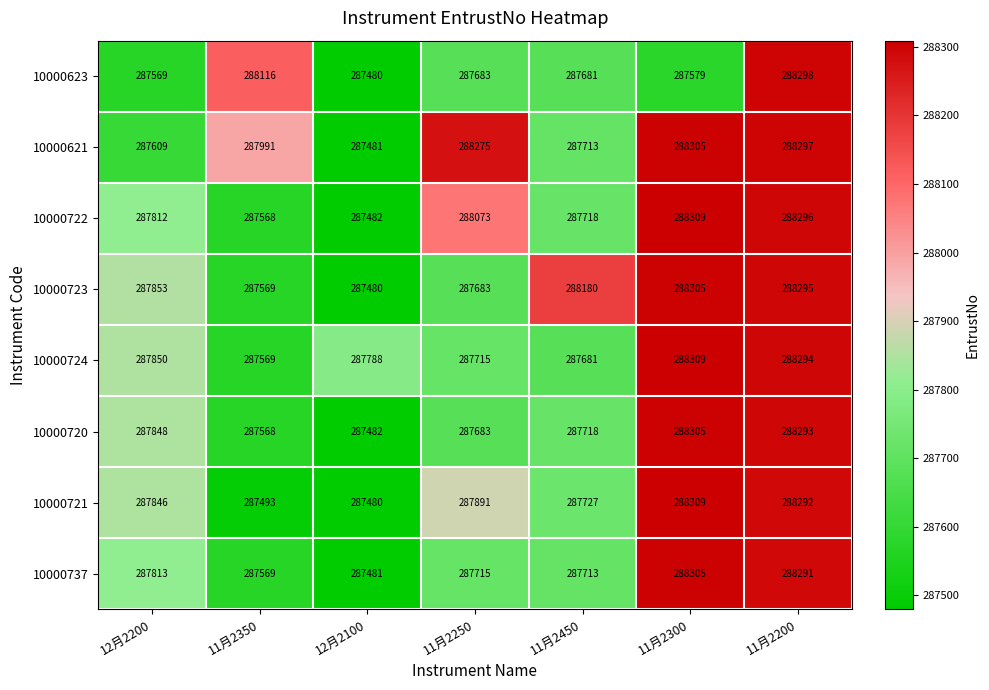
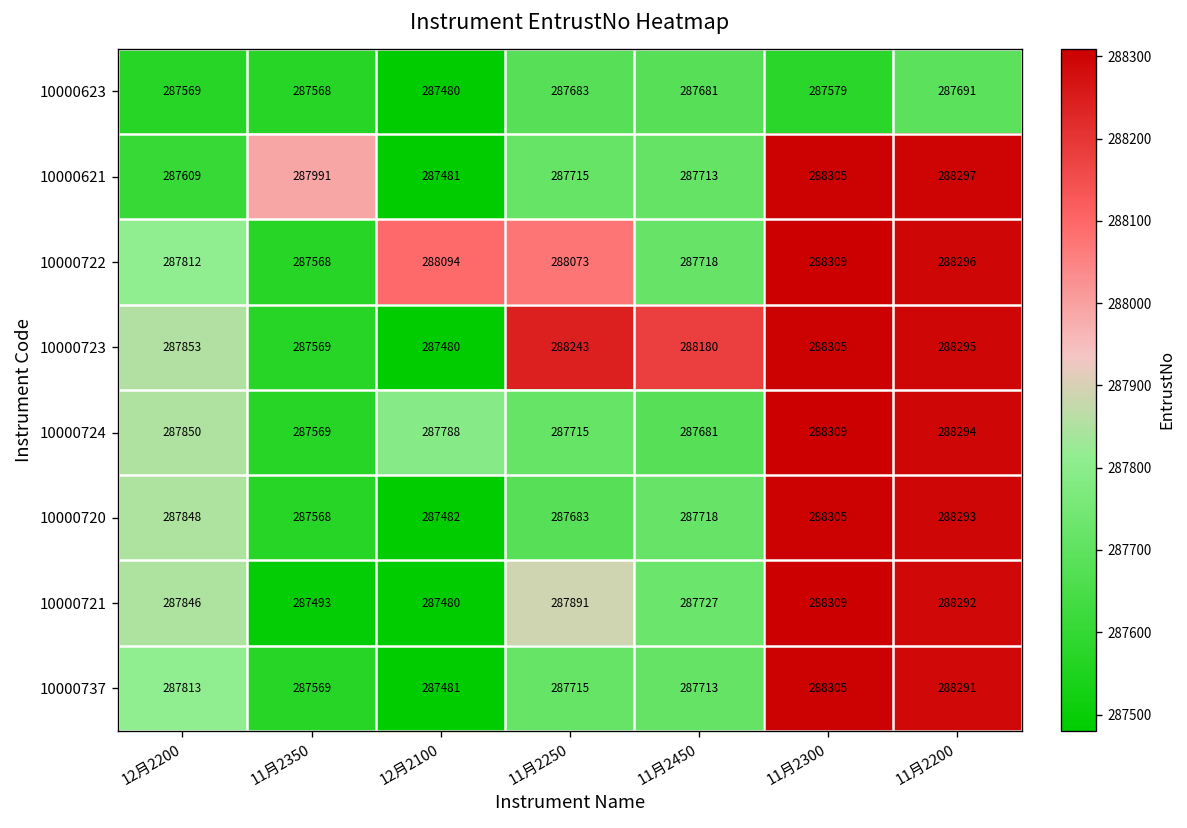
  {
    "10000623": {
      "12月2200": 287569,
-     "11月2350": 288116,
+     "11月2350": 287568,
      "12月2100": 287480,
      "11月2250": 287683,
      "11月2450": 287681,
      "11月2300": 287579,
-     "11月2200": 288298
+     "11月2200": 287691
    },
    "10000621": {
      "12月2200": 287609,
      "11月2350": 287991,
      "12月2100": 287481,
-     "11月2250": 288275,
+     "11月2250": 287715,
      "11月2450": 287713,
      "11月2300": 288305,
      "11月2200": 288297
    },
    "10000722": {
      "12月2200": 287812,
      "11月2350": 287568,
-     "12月2100": 287482,
+     "12月2100": 288094,
      "11月2250": 288073,
      "11月2450": 287718,
      "11月2300": 288309,
      "11月2200": 288296
    },
    "10000723": {
      "12月2200": 287853,
      "11月2350": 287569,
      "12月2100": 287480,
-     "11月2250": 287683,
+     "11月2250": 288243,
      "11月2450": 288180,
      "11月2300": 288305,
      "11月2200": 288295
    },
    "10000724": {
      "12月2200": 287850,
      "11月2350": 287569,
      "12月2100": 287788,
      "11月2250": 287715,
      "11月2450": 287681,
      "11月2300": 288309,
      "11月2200": 288294
    },
    "10000720": {
      "12月2200": 287848,
      "11月2350": 287568,
      "12月2100": 287482,
      "11月2250": 287683,
      "11月2450": 287718,
      "11月2300": 288305,
      "11月2200": 288293
    },
    "10000721": {
      "12月2200": 287846,
      "11月2350": 287493,
      "12月2100": 287480,
      "11月2250": 287891,
      "11月2450": 287727,
      "11月2300": 288309,
      "11月2200": 288292
    },
    "10000737": {
      "12月2200": 287813,
      "11月2350": 287569,
      "12月2100": 287481,
      "11月2250": 287715,
      "11月2450": 287713,
      "11月2300": 288305,
      "11月2200": 288291
    }
  }
